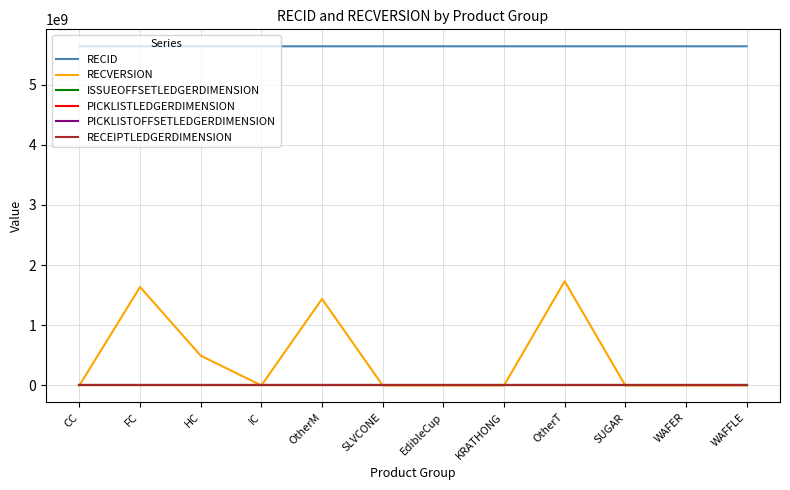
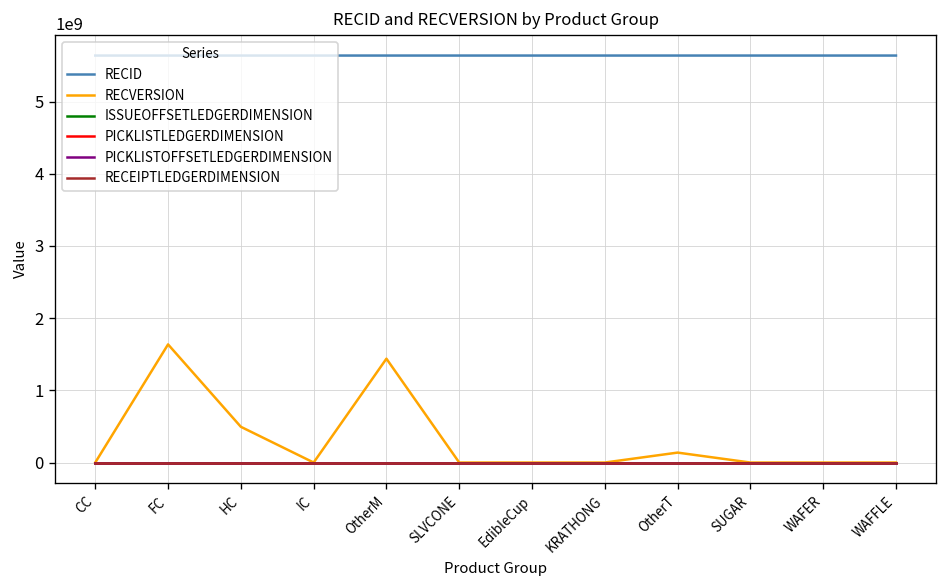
  {
    "RECID": {
      "OtherM": 5600000000,
      "SLVCONE": 5600000000,
      "EdibleCup": 5600000000,
      "KRATHONG": 5600000000,
      "OtherT": 5600000000,
      "SUGAR": 5600000000,
      "WAFER": 5600000000,
      "WAFFLE": 5600000000
    },
    "RECVERSION": {
      "FC": 1600000000,
      "HC": 500000000,
      "OtherM": 1400000000,
-     "OtherT": 1700000000
+     "OtherT": 100000000
    },
    "RECEIPTLEDGERDIMENSION": {
      "FC": 0,
      "HC": 0,
      "OtherM": 0,
      "OtherT": 0
    }
  }
